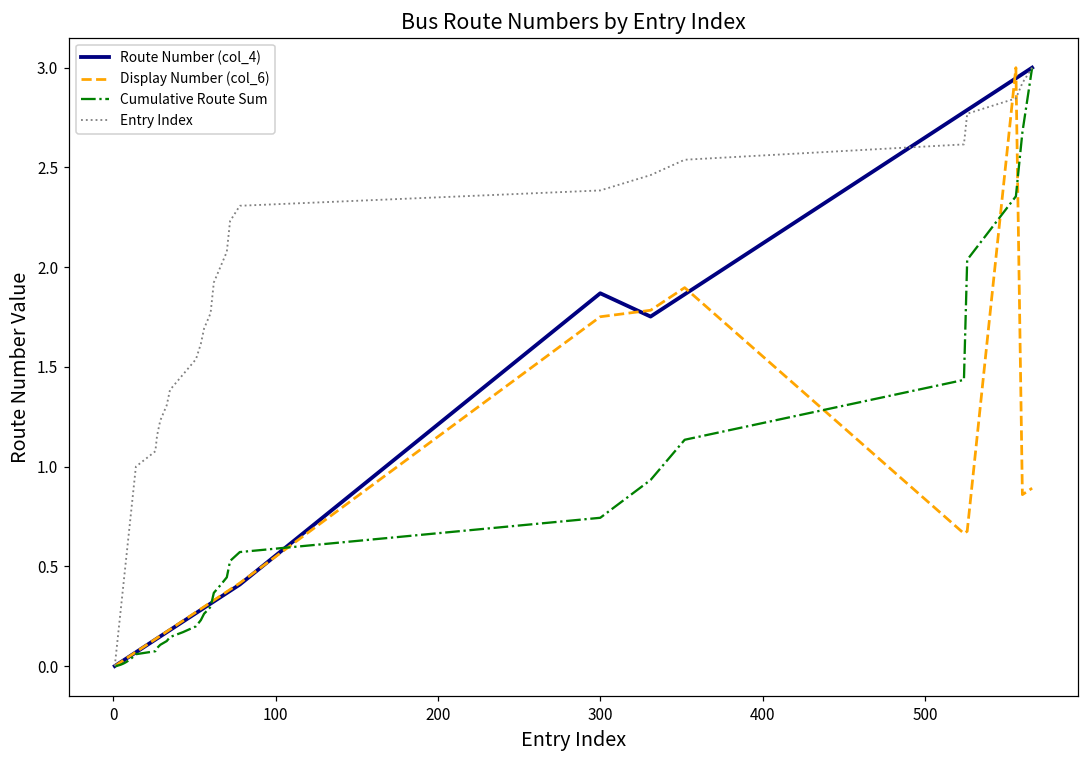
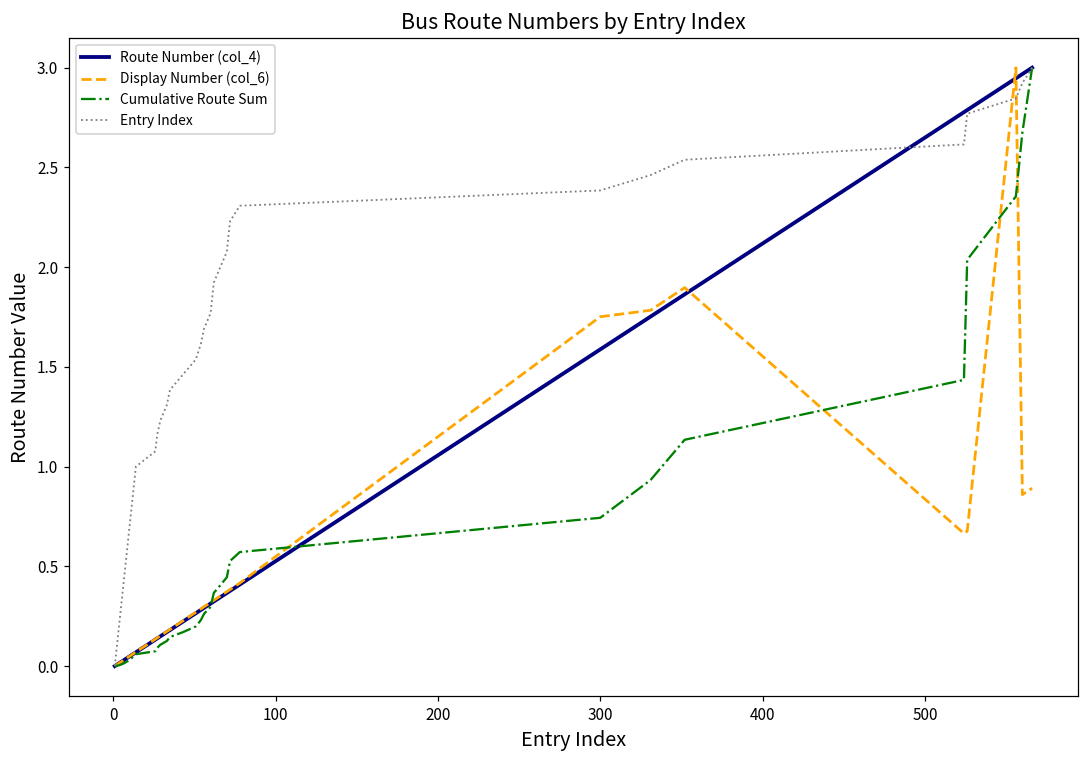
  {
    "Route Number (col_4)": {
-     "300": 1.87
+     "300": 1.59
    },
    "Display Number (col_6)": {
      "300": 1.75
    },
    "Cumulative Route Sum": {
      "300": 0.74
    },
    "Entry Index": {
      "300": 2.38
    }
  }
